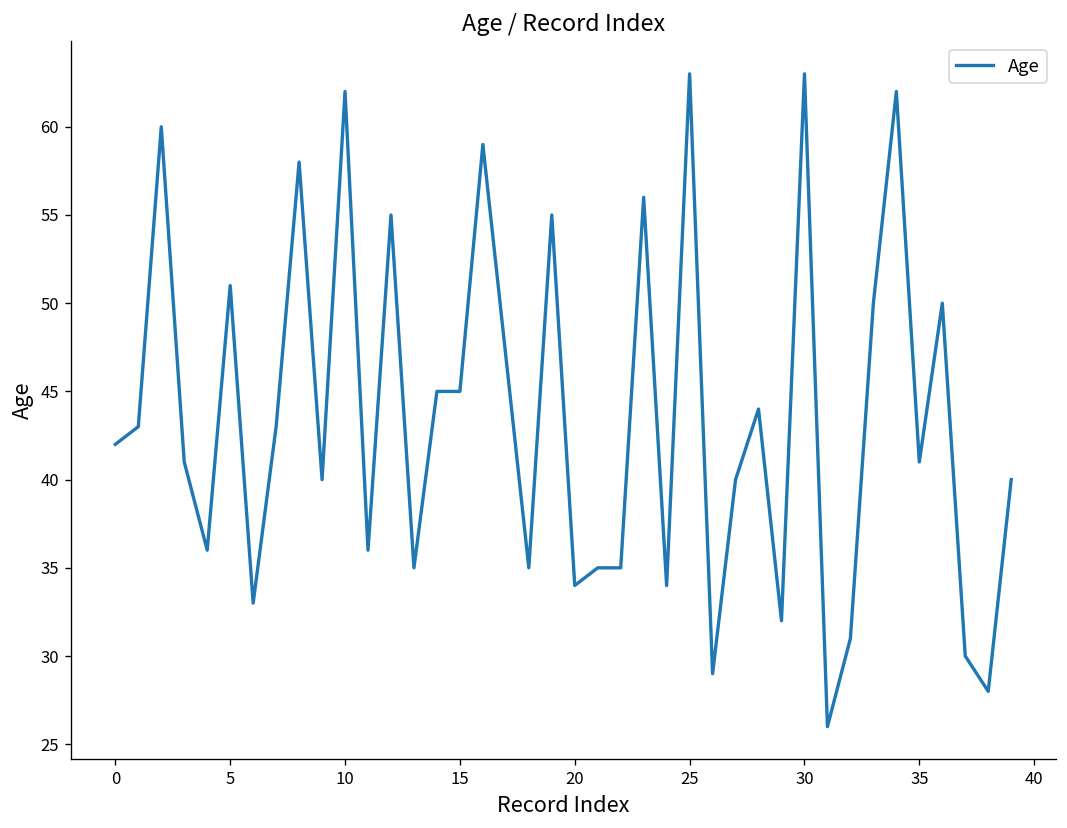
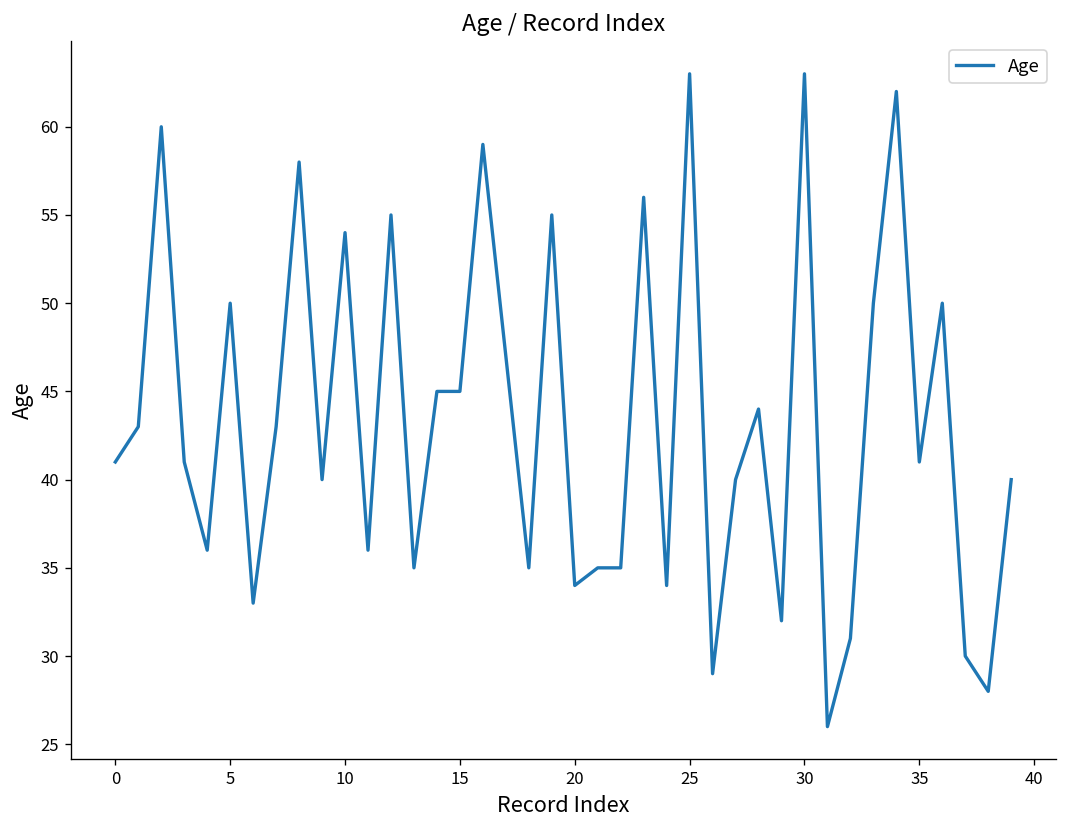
  {
-   "0": 42,
-   "5": 51,
-   "10": 62,
+   "0": 41,
+   "5": 50,
+   "10": 54,
    "15": 45,
    "20": 34,
    "25": 63,
    "30": 63,
    "35": 41
  }
